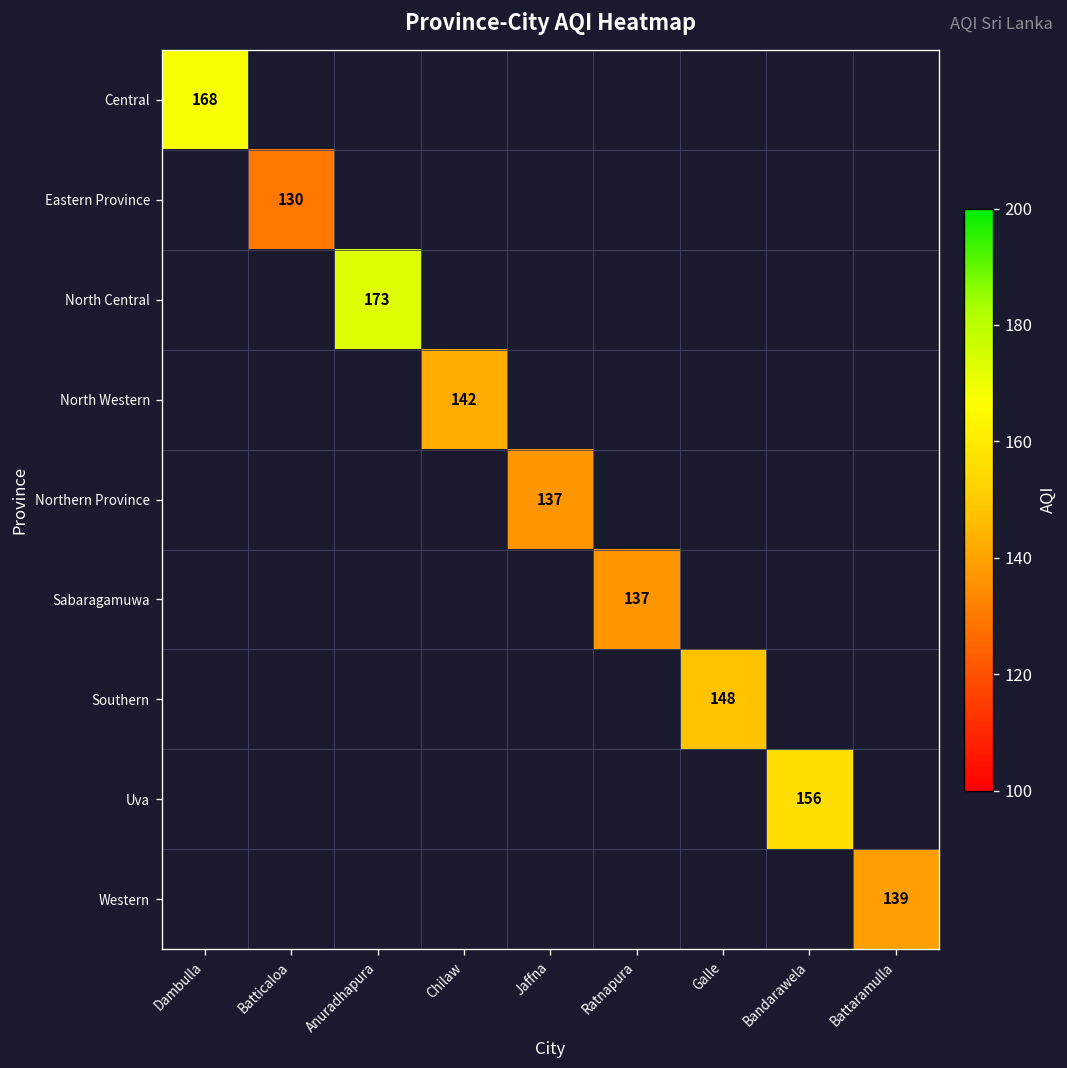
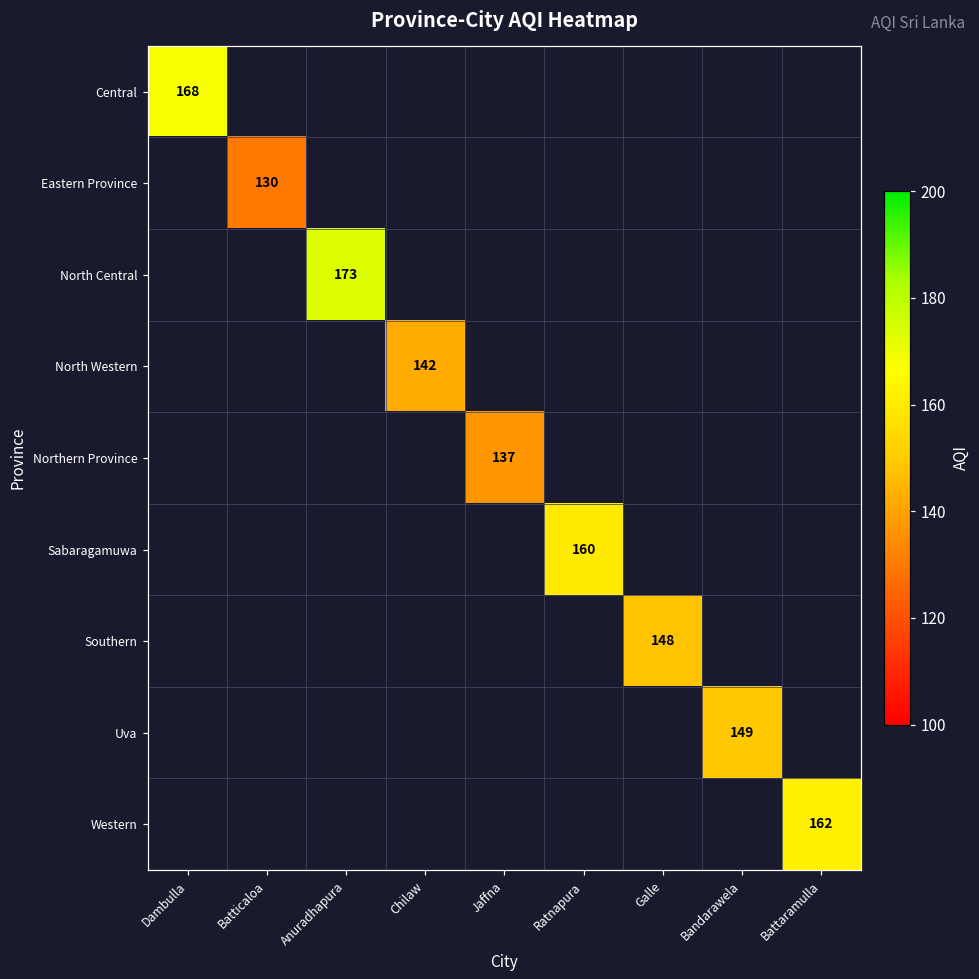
  {
    "Central": {
      "Dambulla": 168
    },
    "Eastern Province": {
      "Batticaloa": 130
    },
    "North Central": {
      "Anuradhapura": 173
    },
    "North Western": {
      "Chilaw": 142
    },
    "Northern Province": {
      "Jaffna": 137
    },
    "Sabaragamuwa": {
-     "Ratnapura": 137
+     "Ratnapura": 160
    },
    "Southern": {
      "Galle": 148
    },
    "Uva": {
-     "Bandarawela": 156
+     "Bandarawela": 149
    },
    "Western": {
-     "Battaramulla": 139
+     "Battaramulla": 162
    }
  }
